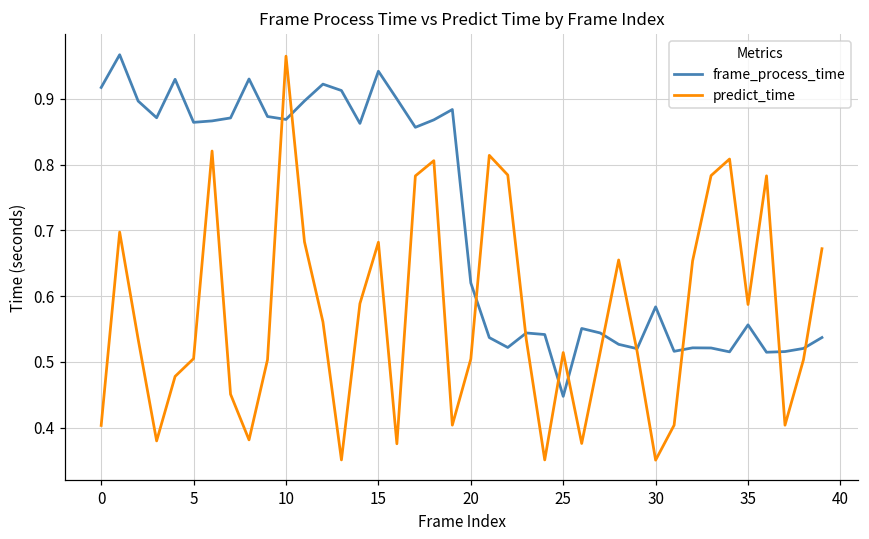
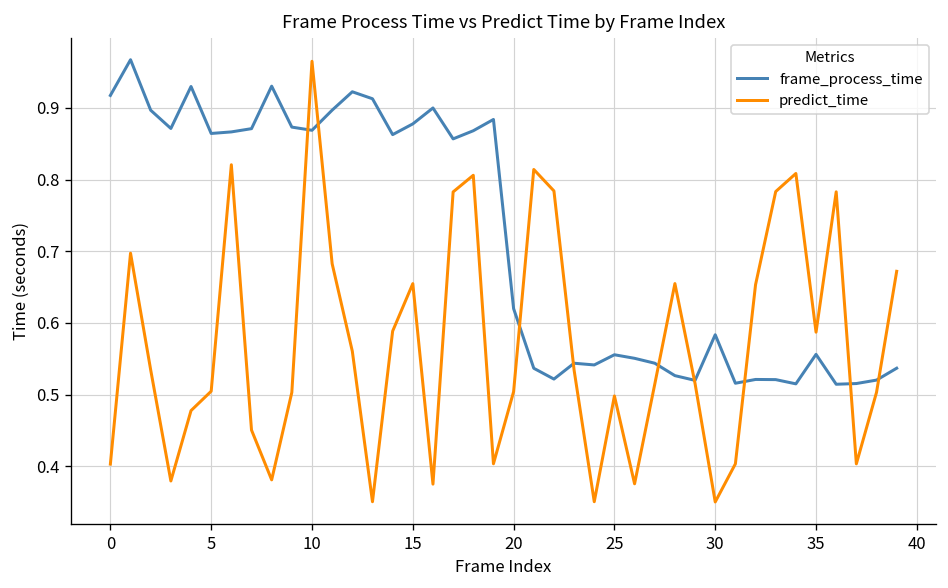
  {
    "frame_process_time": {
      "0": 0.92,
      "5": 0.86,
      "10": 0.87,
-     "15": 0.94,
+     "15": 0.88,
      "20": 0.62,
-     "25": 0.45,
+     "25": 0.56,
      "30": 0.58,
      "35": 0.56
    },
    "predict_time": {
      "0": 0.40,
      "5": 0.50,
      "10": 0.96,
-     "15": 0.68,
+     "15": 0.65,
      "20": 0.50,
-     "25": 0.51,
+     "25": 0.50,
      "30": 0.35,
      "35": 0.59
    }
  }
